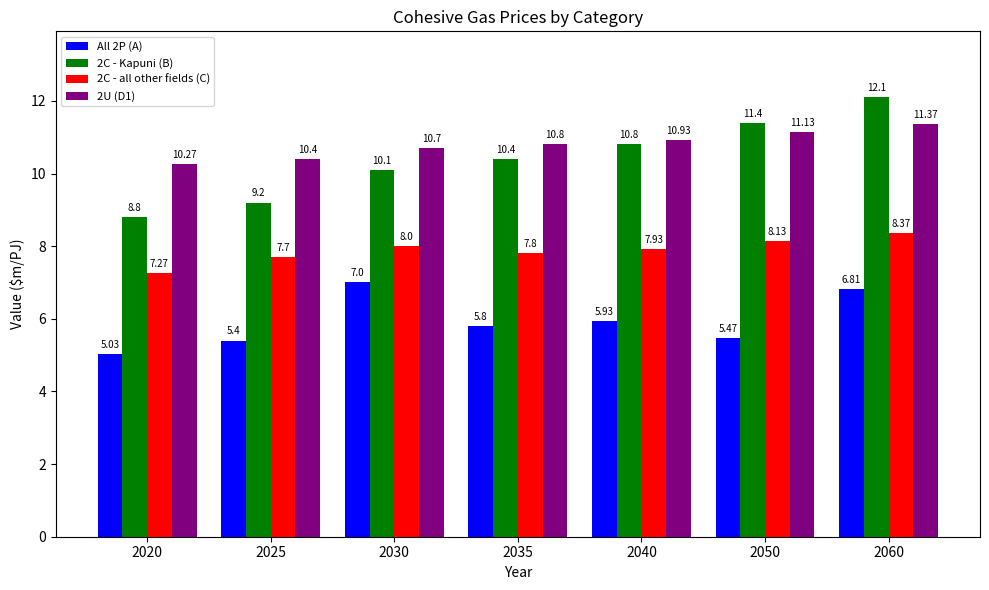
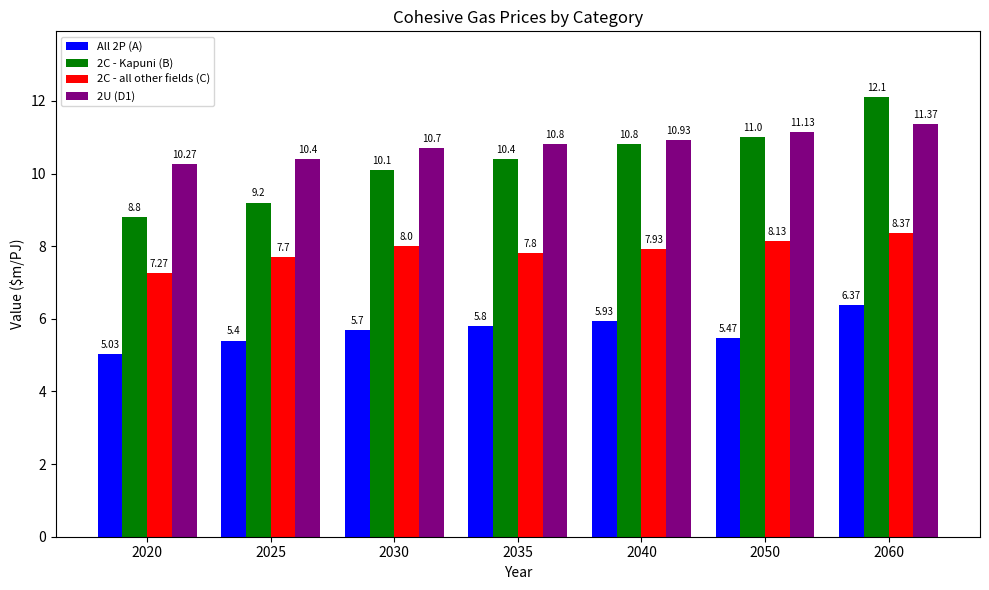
  {
    "All 2P (A)": {
      "2020": 5.03,
      "2025": 5.4,
-     "2030": 7.0,
+     "2030": 5.7,
      "2035": 5.8,
      "2040": 5.93,
      "2050": 5.47,
-     "2060": 6.81
+     "2060": 6.37
    },
    "2C - Kapuni (B)": {
      "2020": 8.8,
      "2025": 9.2,
      "2030": 10.1,
      "2035": 10.4,
      "2040": 10.8,
-     "2050": 11.4,
+     "2050": 11.0,
      "2060": 12.1
    },
    "2C - all other fields (C)": {
      "2020": 7.27,
      "2025": 7.7,
      "2030": 8.0,
      "2035": 7.8,
      "2040": 7.93,
      "2050": 8.13,
      "2060": 8.37
    },
    "2U (D1)": {
      "2020": 10.27,
      "2025": 10.4,
      "2030": 10.7,
      "2035": 10.8,
      "2040": 10.93,
      "2050": 11.13,
      "2060": 11.37
    }
  }
